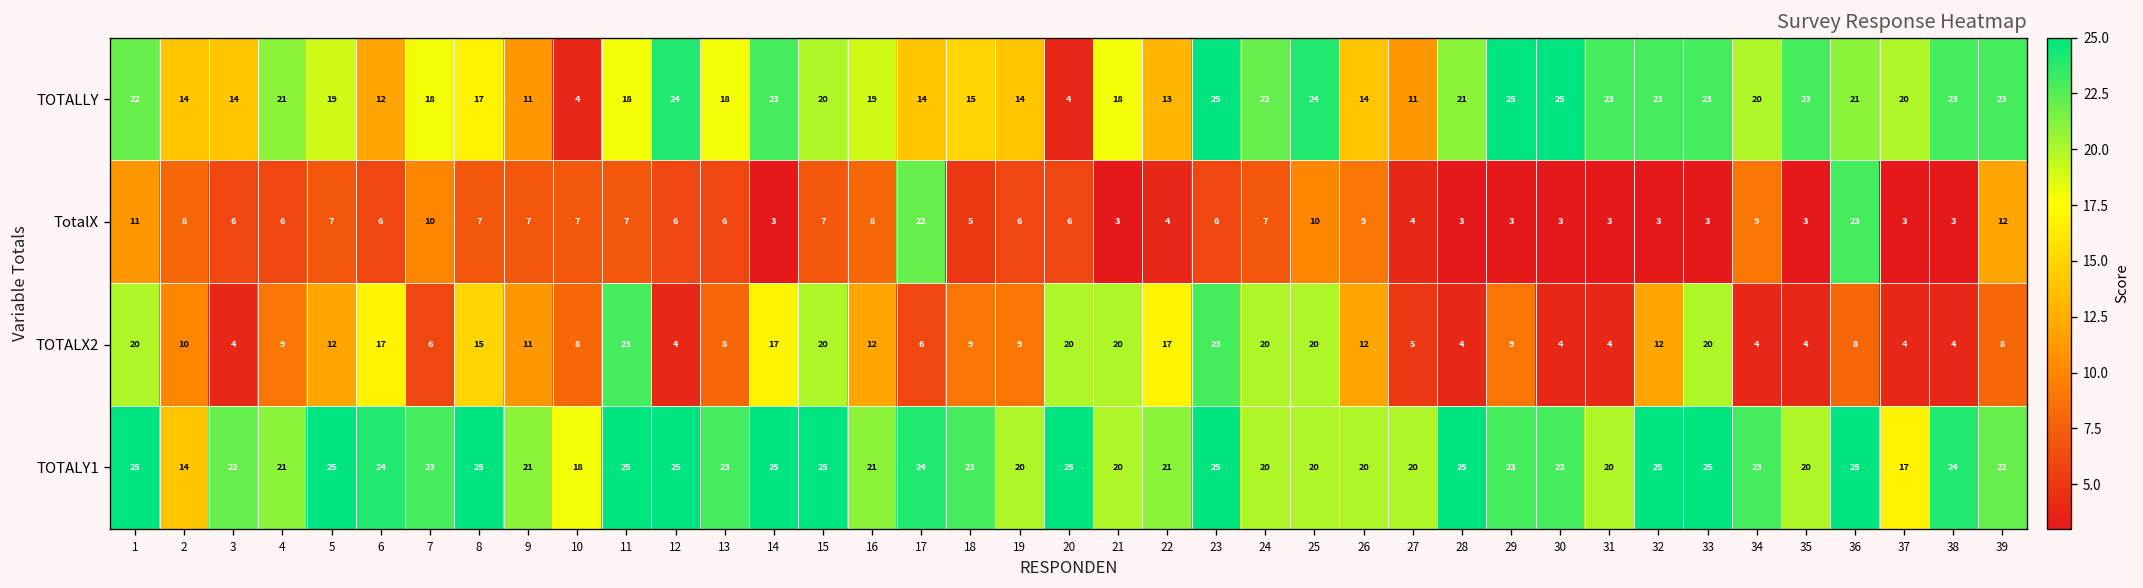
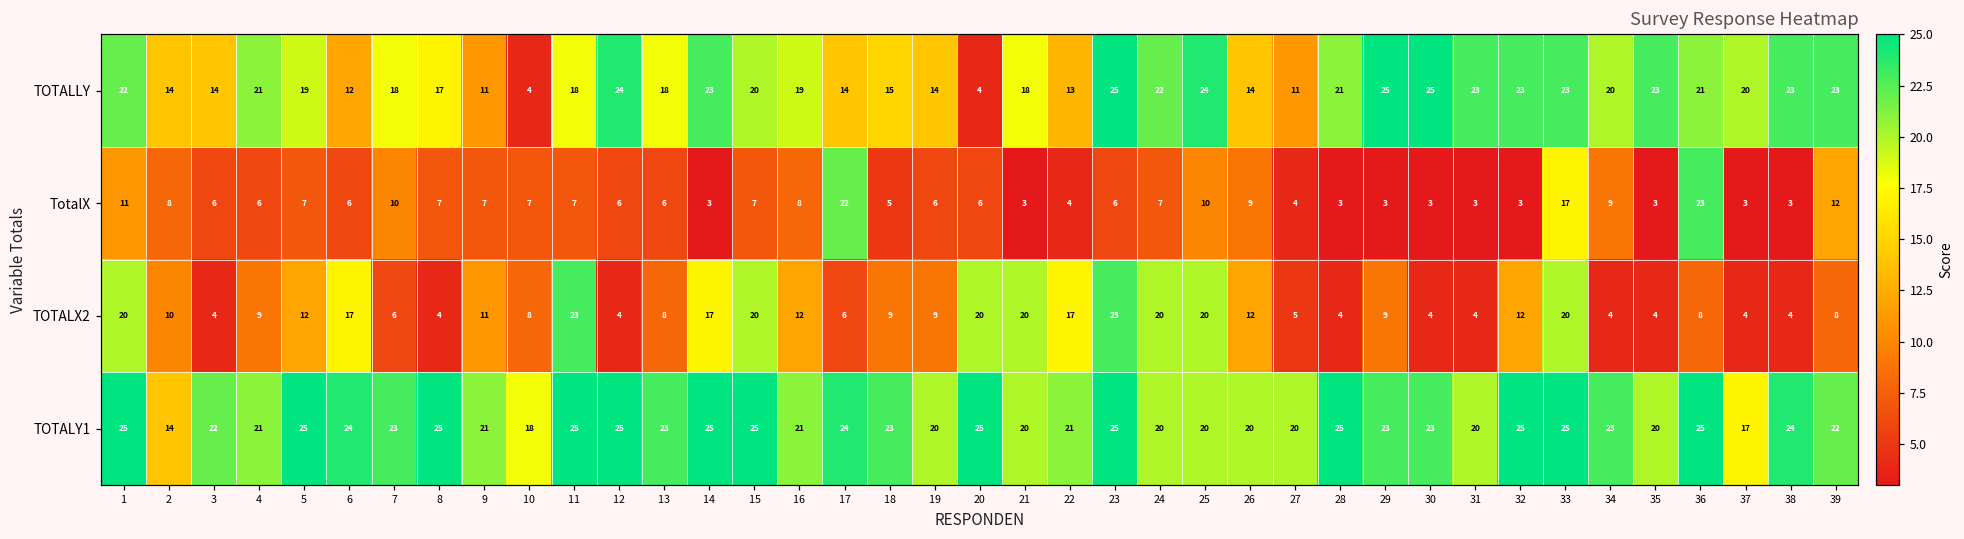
  {
    "TOTALLY": {
      "1": 22,
      "2": 14,
      "3": 14,
      "4": 21,
      "5": 19,
      "6": 12,
      "7": 18,
      "8": 17,
      "9": 11,
      "10": 4,
      "11": 18,
      "12": 24,
      "13": 18,
      "14": 23,
      "15": 20,
      "16": 19,
      "17": 14,
      "18": 15,
      "19": 14,
      "20": 4,
      "21": 18,
      "22": 13,
      "23": 25,
      "24": 22,
      "25": 24,
      "26": 14,
      "27": 11,
      "28": 21,
      "29": 25,
      "30": 25,
      "31": 23,
      "32": 23,
      "33": 23,
      "34": 20,
      "35": 23,
      "36": 21,
      "37": 20,
      "38": 23,
      "39": 23
    },
    "TotalX": {
      "1": 11,
      "2": 8,
      "3": 6,
      "4": 6,
      "5": 7,
      "6": 6,
      "7": 10,
      "8": 7,
      "9": 7,
      "10": 7,
      "11": 7,
      "12": 6,
      "13": 6,
      "14": 3,
      "15": 7,
      "16": 8,
      "17": 22,
      "18": 5,
      "19": 6,
      "20": 6,
      "21": 3,
      "22": 4,
      "23": 6,
      "24": 7,
      "25": 10,
      "26": 9,
      "27": 4,
      "28": 3,
      "29": 3,
      "30": 3,
      "31": 3,
      "32": 3,
-     "33": 3,
+     "33": 17,
      "34": 9,
      "35": 3,
      "36": 23,
      "37": 3,
      "38": 3,
      "39": 12
    },
    "TOTALX2": {
      "1": 20,
      "2": 10,
      "3": 4,
      "4": 9,
      "5": 12,
      "6": 17,
      "7": 6,
-     "8": 15,
+     "8": 4,
      "9": 11,
      "10": 8,
      "11": 23,
      "12": 4,
      "13": 8,
      "14": 17,
      "15": 20,
      "16": 12,
      "17": 6,
      "18": 9,
      "19": 9,
      "20": 20,
      "21": 20,
      "22": 17,
      "23": 23,
      "24": 20,
      "25": 20,
      "26": 12,
      "27": 5,
      "28": 4,
      "29": 9,
      "30": 4,
      "31": 4,
      "32": 12,
      "33": 20,
      "34": 4,
      "35": 4,
      "36": 8,
      "37": 4,
      "38": 4,
      "39": 8
    },
    "TOTALY1": {
      "1": 25,
      "2": 14,
      "3": 22,
      "4": 21,
      "5": 25,
      "6": 24,
      "7": 23,
      "8": 25,
      "9": 21,
      "10": 18,
      "11": 25,
      "12": 25,
      "13": 23,
      "14": 25,
      "15": 25,
      "16": 21,
      "17": 24,
      "18": 23,
      "19": 20,
      "20": 25,
      "21": 20,
      "22": 21,
      "23": 25,
      "24": 20,
      "25": 20,
      "26": 20,
      "27": 20,
      "28": 25,
      "29": 23,
      "30": 23,
      "31": 20,
      "32": 25,
      "33": 25,
      "34": 23,
      "35": 20,
      "36": 25,
      "37": 17,
      "38": 24,
      "39": 22
    }
  }
